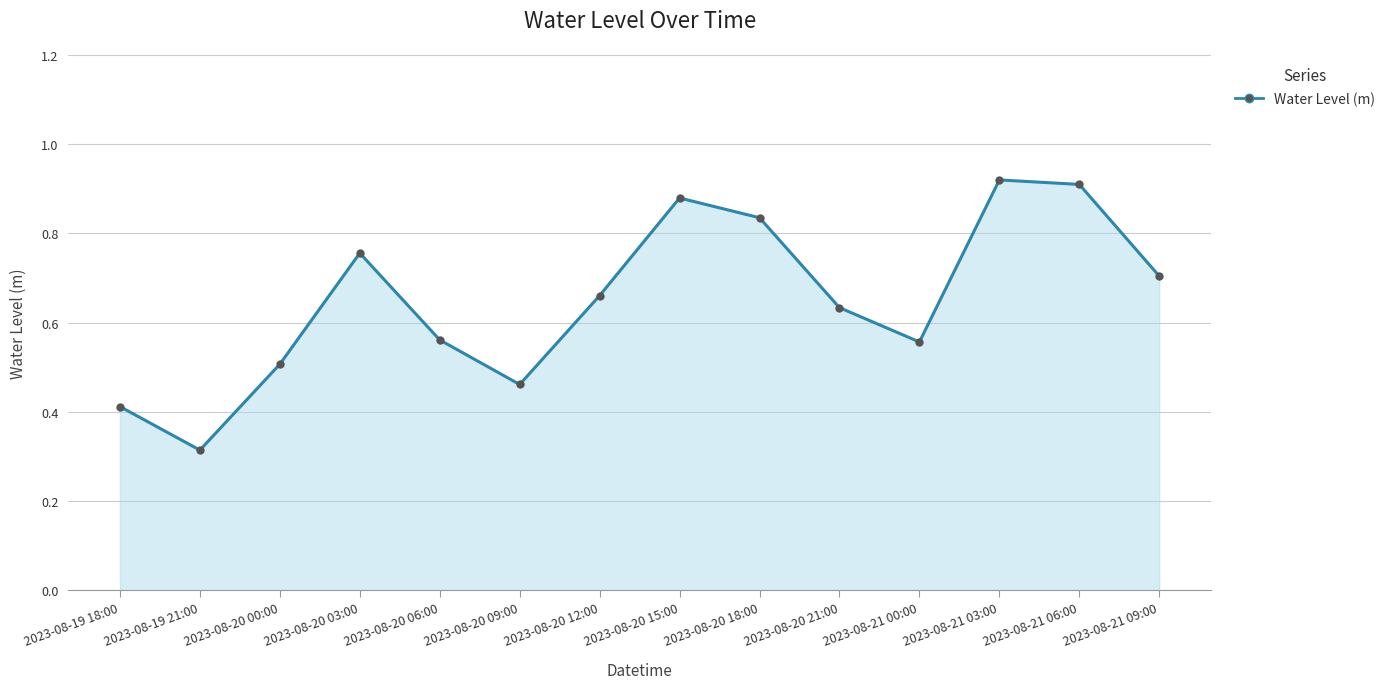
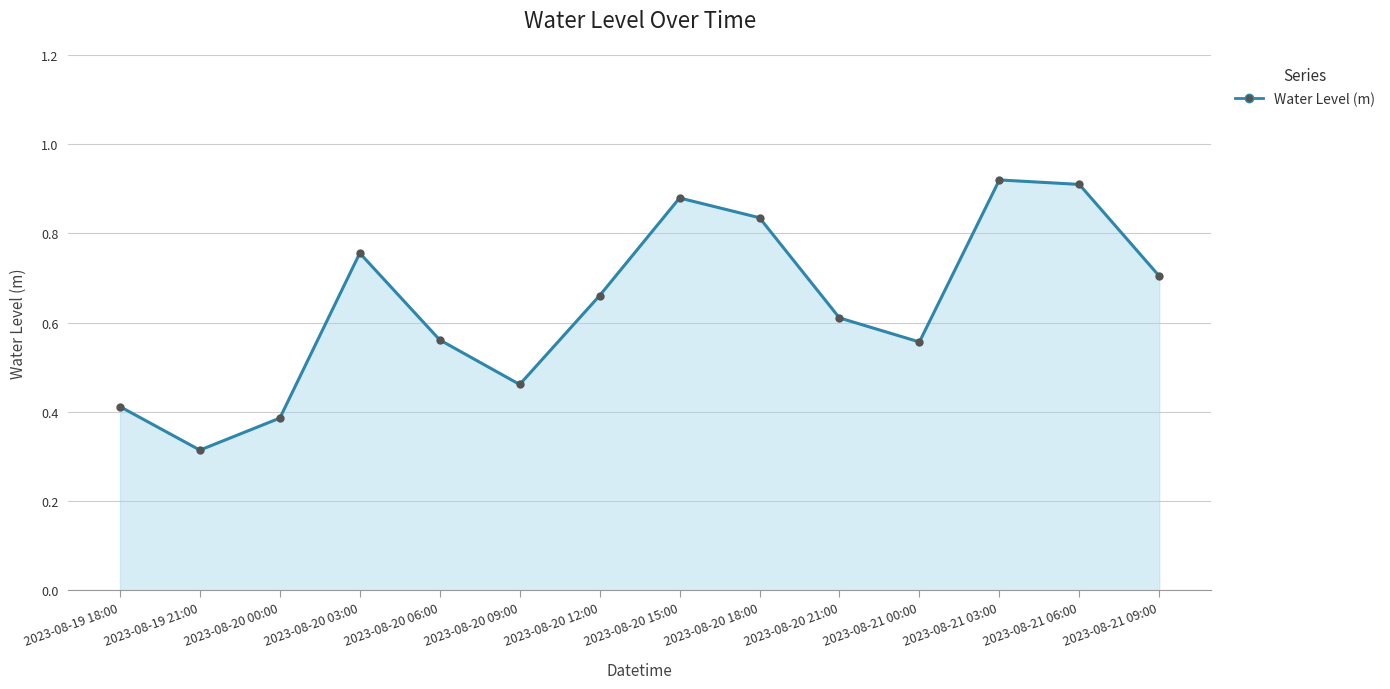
  {
    "2023-08-19 18:00": 0.41,
    "2023-08-19 21:00": 0.31,
-   "2023-08-20 00:00": 0.51,
+   "2023-08-20 00:00": 0.39,
    "2023-08-20 03:00": 0.76,
    "2023-08-20 06:00": 0.56,
    "2023-08-20 09:00": 0.46,
    "2023-08-20 12:00": 0.66,
    "2023-08-20 15:00": 0.88,
    "2023-08-20 18:00": 0.83,
-   "2023-08-20 21:00": 0.63,
+   "2023-08-20 21:00": 0.61,
    "2023-08-21 00:00": 0.56,
    "2023-08-21 03:00": 0.92,
    "2023-08-21 06:00": 0.91,
    "2023-08-21 09:00": 0.70
  }
